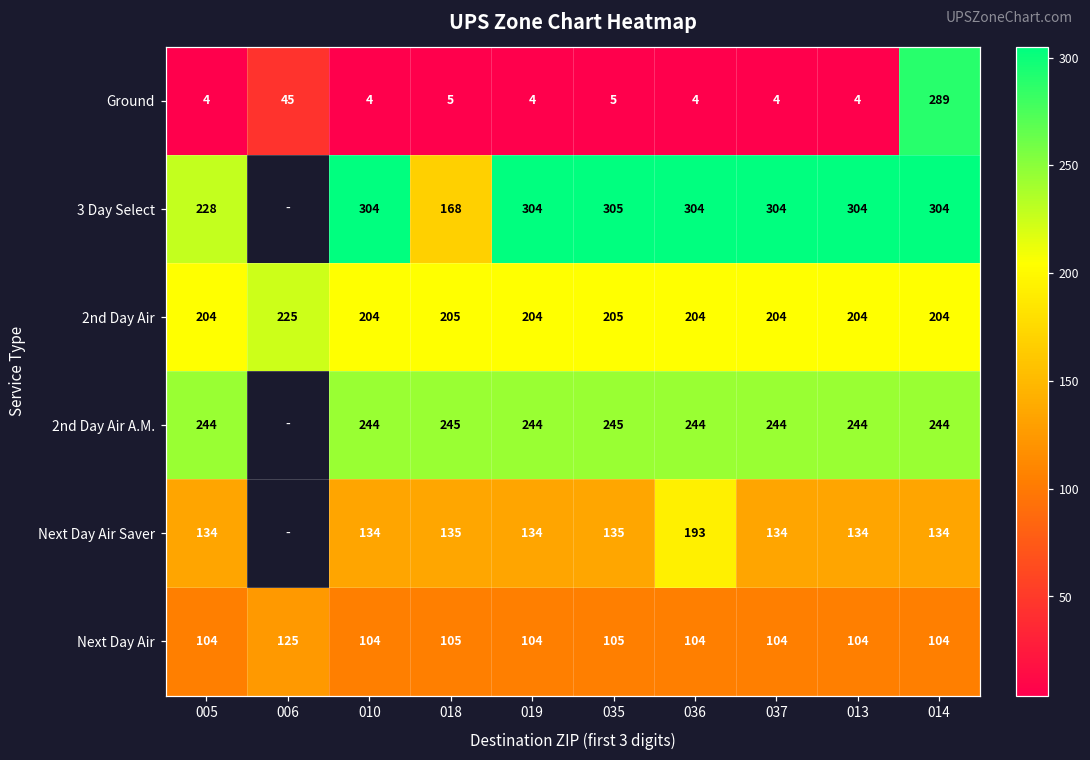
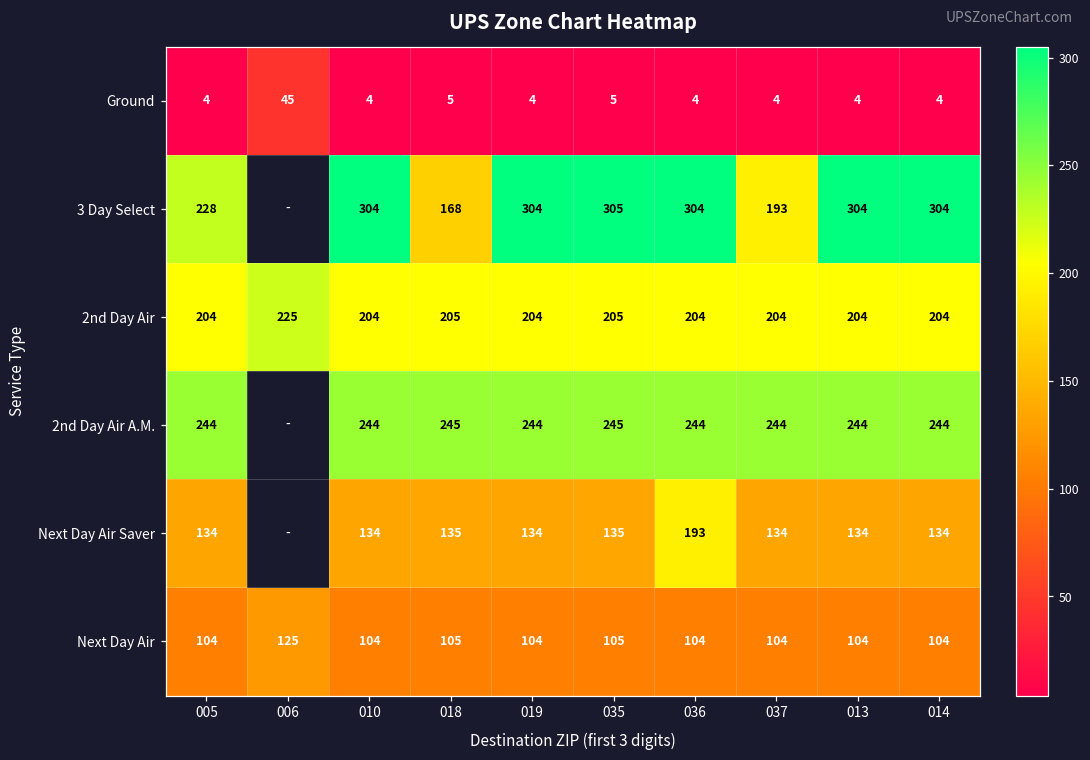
  {
    "Ground": {
      "005": 4,
      "006": 45,
      "010": 4,
      "018": 5,
      "019": 4,
      "035": 5,
      "036": 4,
      "037": 4,
      "013": 4,
-     "014": 289
+     "014": 4
    },
    "3 Day Select": {
      "005": 228,
      "010": 304,
      "018": 168,
      "019": 304,
      "035": 305,
      "036": 304,
-     "037": 304,
+     "037": 193,
      "013": 304,
      "014": 304
    },
    "2nd Day Air": {
      "005": 204,
      "006": 225,
      "010": 204,
      "018": 205,
      "019": 204,
      "035": 205,
      "036": 204,
      "037": 204,
      "013": 204,
      "014": 204
    },
    "2nd Day Air A.M.": {
      "005": 244,
      "010": 244,
      "018": 245,
      "019": 244,
      "035": 245,
      "036": 244,
      "037": 244,
      "013": 244,
      "014": 244
    },
    "Next Day Air Saver": {
      "005": 134,
      "010": 134,
      "018": 135,
      "019": 134,
      "035": 135,
      "036": 193,
      "037": 134,
      "013": 134,
      "014": 134
    },
    "Next Day Air": {
      "005": 104,
      "006": 125,
      "010": 104,
      "018": 105,
      "019": 104,
      "035": 105,
      "036": 104,
      "037": 104,
      "013": 104,
      "014": 104
    }
  }
